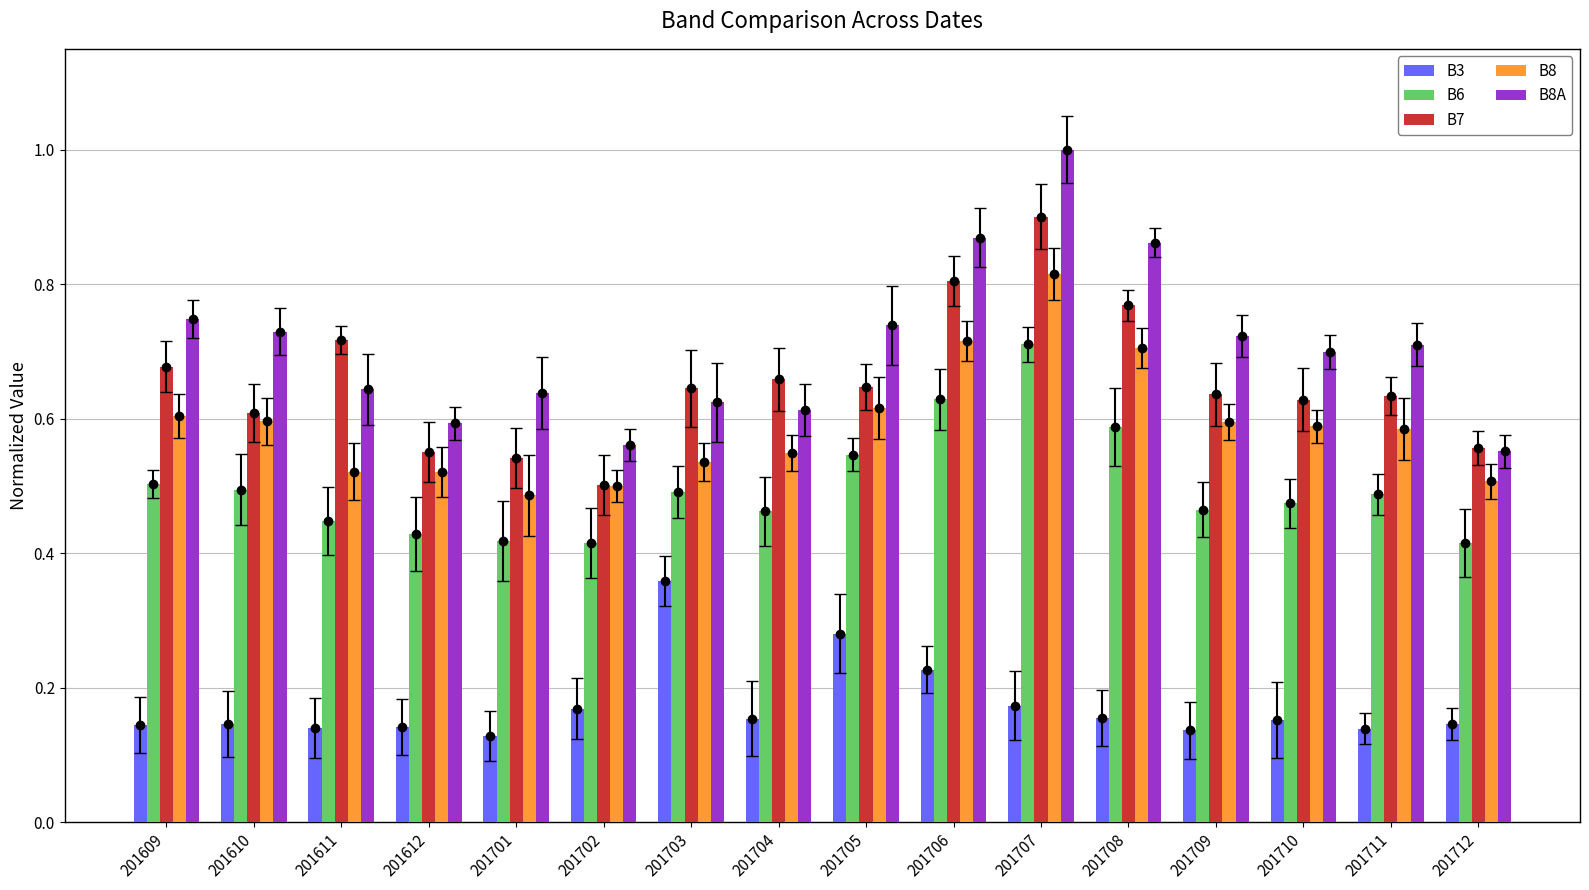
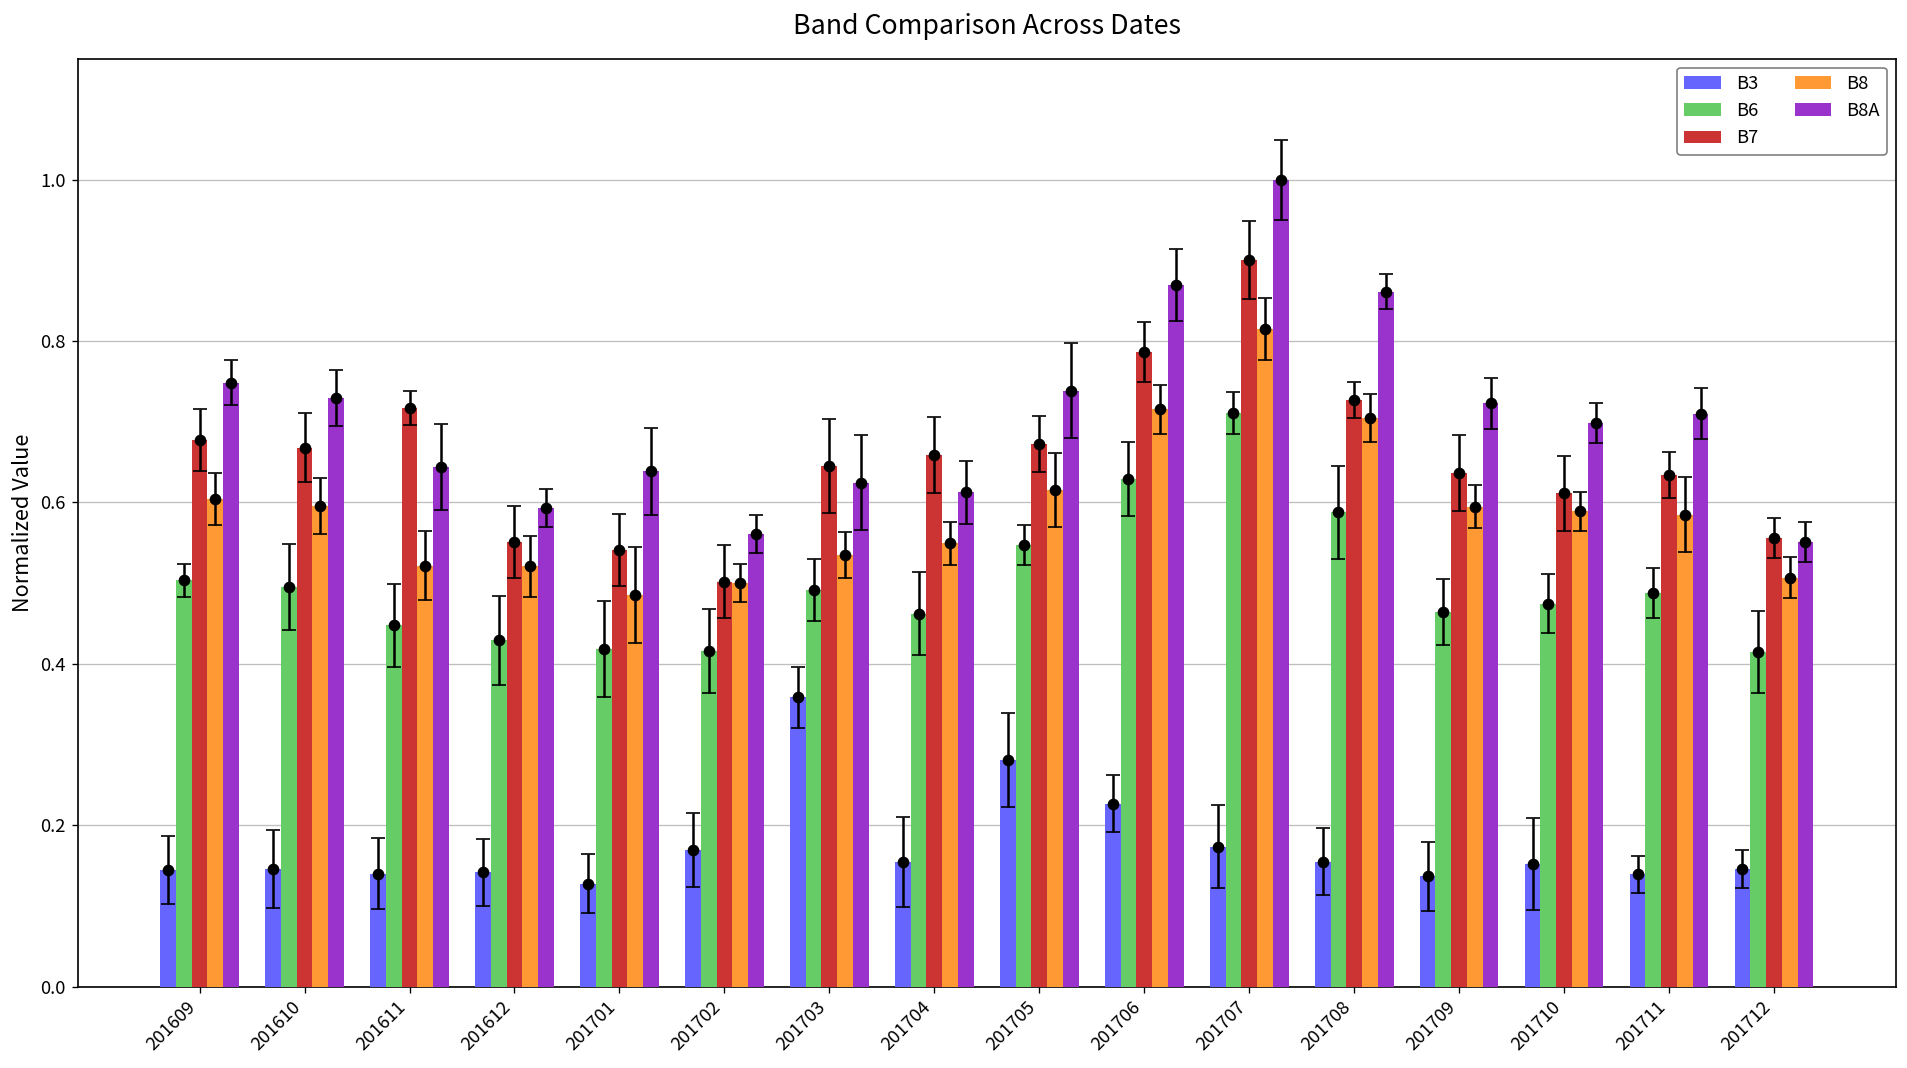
  {
    "B3": {
      "201609": 0.14,
      "201610": 0.15,
      "201611": 0.14,
      "201612": 0.14,
      "201701": 0.13,
      "201702": 0.17,
      "201703": 0.36,
      "201704": 0.15,
      "201705": 0.28,
      "201706": 0.23,
      "201707": 0.17,
      "201708": 0.15,
      "201709": 0.14,
      "201710": 0.15,
      "201711": 0.14,
      "201712": 0.15
    },
    "B6": {
      "201609": 0.50,
      "201610": 0.49,
      "201611": 0.45,
      "201612": 0.43,
      "201701": 0.42,
      "201702": 0.42,
      "201703": 0.49,
      "201704": 0.46,
      "201705": 0.55,
      "201706": 0.63,
      "201707": 0.71,
      "201708": 0.59,
      "201709": 0.46,
      "201710": 0.47,
      "201711": 0.49,
      "201712": 0.41
    },
    "B7": {
      "201609": 0.68,
-     "201610": 0.61,
+     "201610": 0.67,
      "201611": 0.72,
      "201612": 0.55,
      "201701": 0.54,
      "201702": 0.50,
      "201703": 0.65,
      "201704": 0.66,
-     "201705": 0.65,
-     "201706": 0.80,
+     "201705": 0.67,
+     "201706": 0.79,
      "201707": 0.90,
-     "201708": 0.77,
+     "201708": 0.73,
      "201709": 0.64,
-     "201710": 0.63,
+     "201710": 0.61,
      "201711": 0.63,
      "201712": 0.56
    },
    "B8": {
      "201609": 0.60,
      "201610": 0.60,
      "201611": 0.52,
      "201612": 0.52,
      "201701": 0.49,
      "201702": 0.50,
      "201703": 0.54,
      "201704": 0.55,
      "201705": 0.62,
      "201706": 0.72,
      "201707": 0.81,
      "201708": 0.70,
      "201709": 0.59,
      "201710": 0.59,
      "201711": 0.59,
      "201712": 0.51
    },
    "B8A": {
      "201609": 0.75,
      "201610": 0.73,
      "201611": 0.64,
      "201612": 0.59,
      "201701": 0.64,
      "201702": 0.56,
      "201703": 0.62,
      "201704": 0.61,
      "201705": 0.74,
      "201706": 0.87,
      "201707": 1.00,
      "201708": 0.86,
      "201709": 0.72,
      "201710": 0.70,
      "201711": 0.71,
      "201712": 0.55
    }
  }
